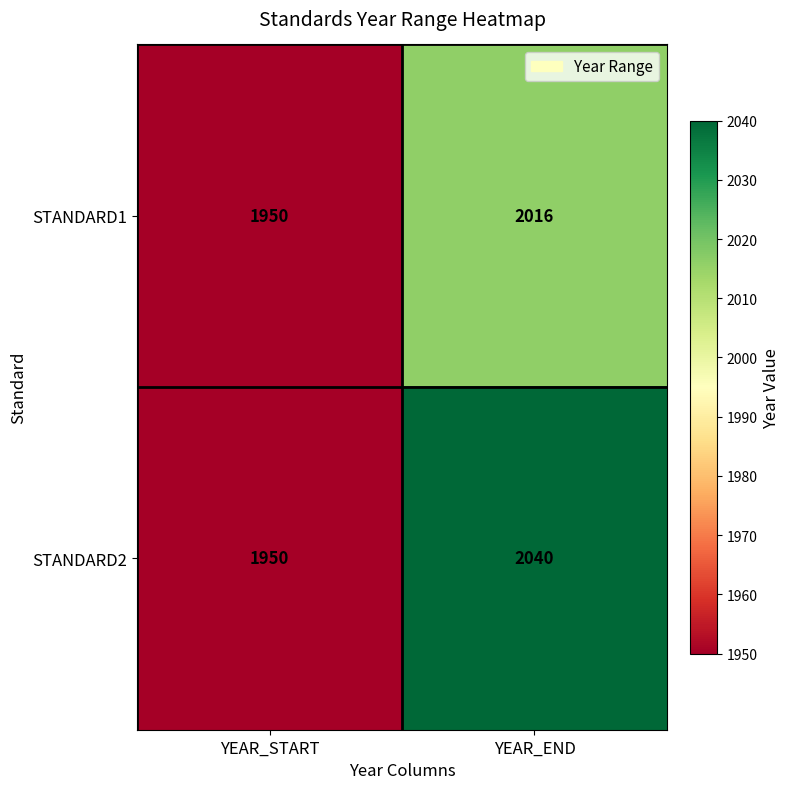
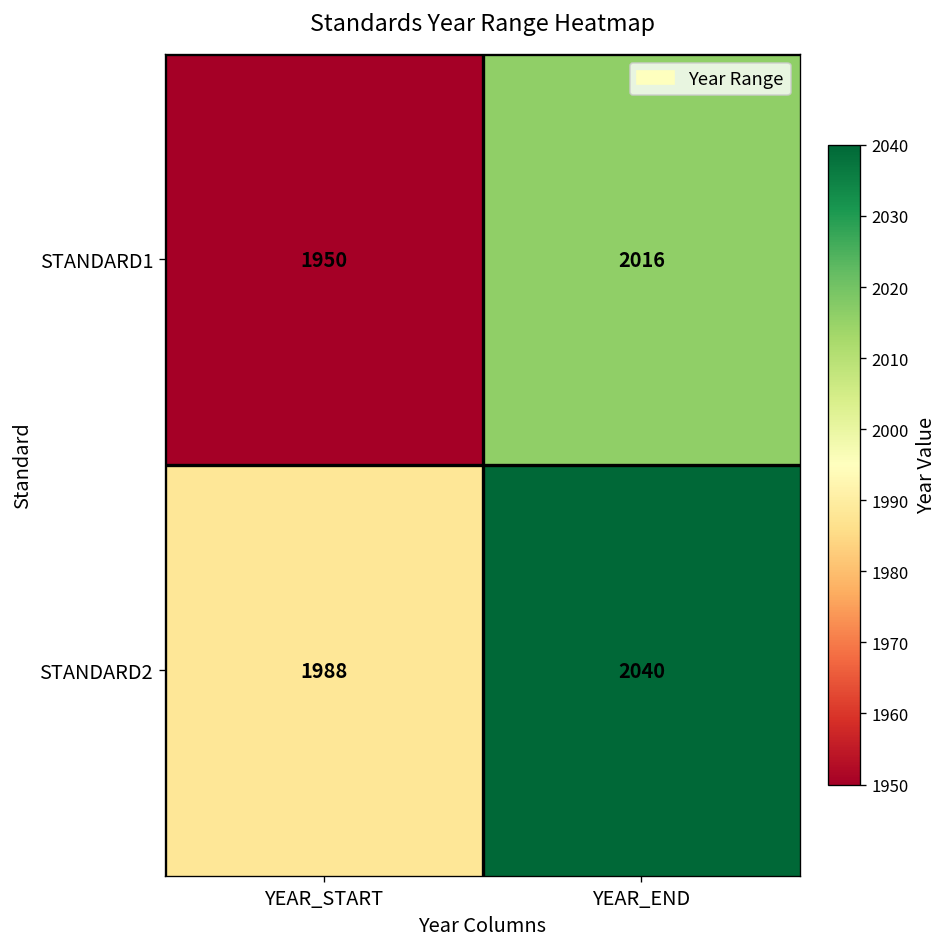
  {
    "STANDARD1": {
      "YEAR_START": 1950,
      "YEAR_END": 2016
    },
    "STANDARD2": {
-     "YEAR_START": 1950,
+     "YEAR_START": 1988,
      "YEAR_END": 2040
    }
  }
